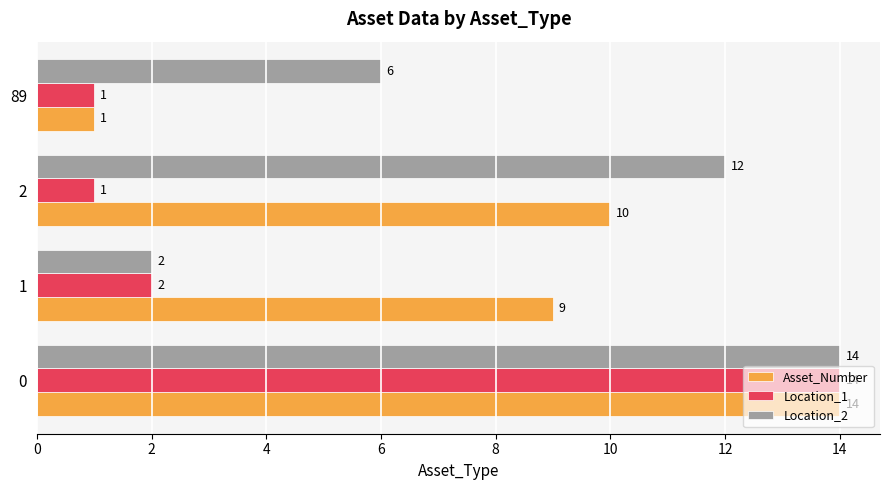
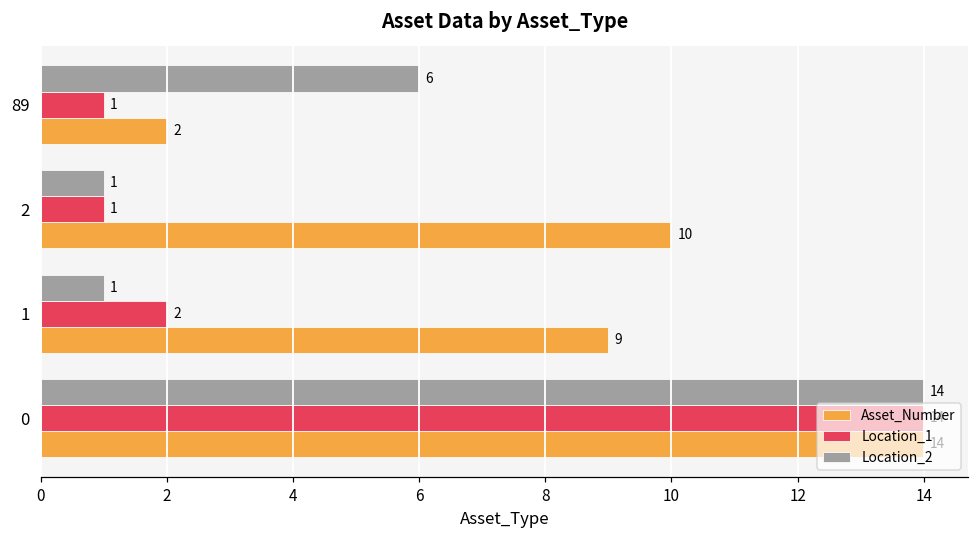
  {
    "Asset_Number": {
-     "89": 1,
+     "89": 2,
      "2": 10,
      "1": 9
    },
    "Location_1": {
      "89": 1,
      "2": 1,
      "1": 2
    },
    "Location_2": {
      "89": 6,
-     "2": 12,
-     "1": 2,
+     "2": 1,
+     "1": 1,
      "0": 14
    }
  }
